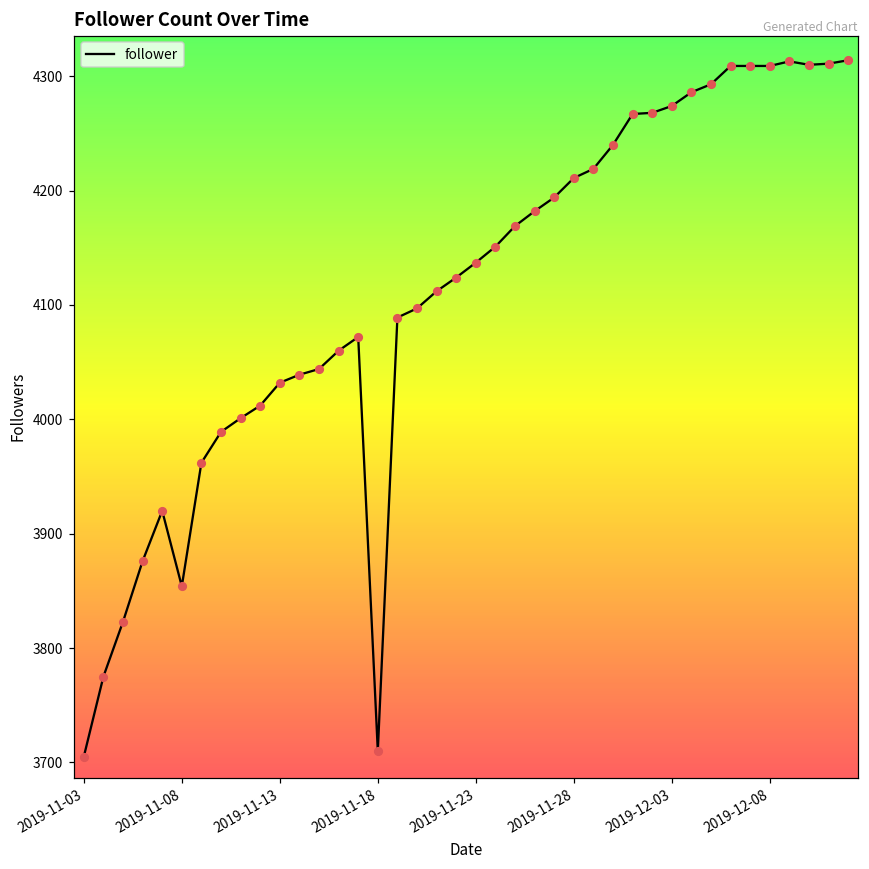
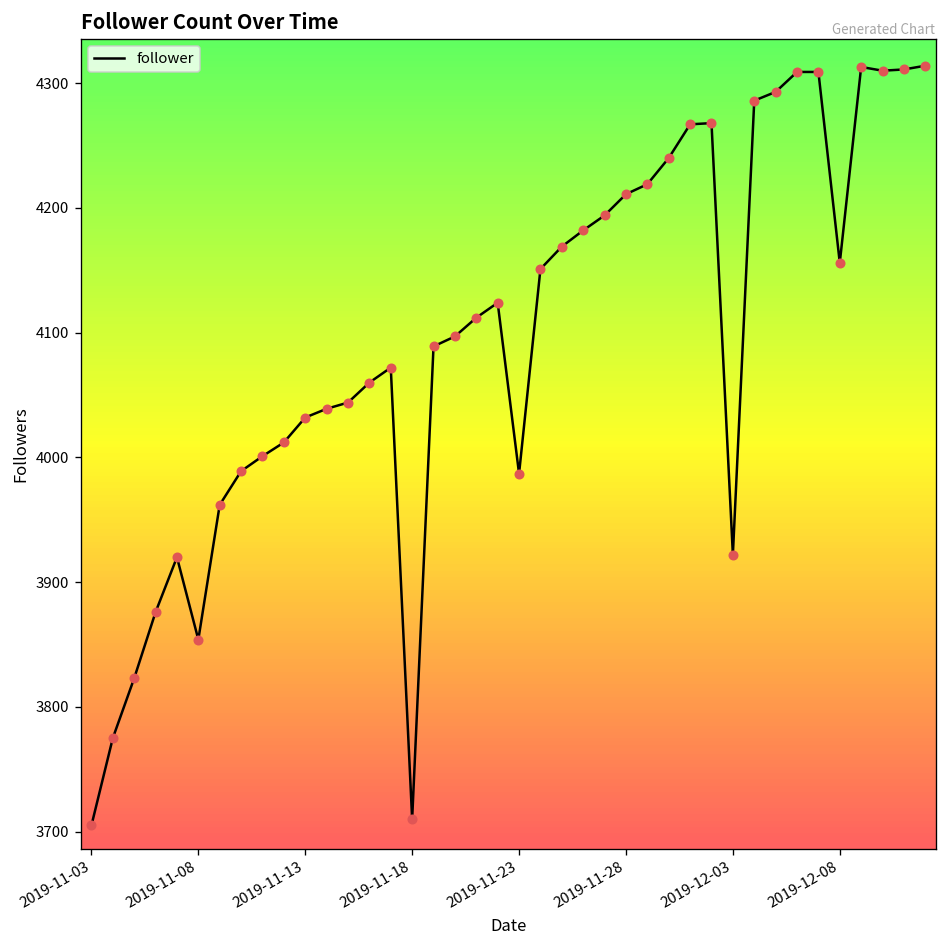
  {
    "2019-11-03": 3705,
    "2019-11-08": 3854,
    "2019-11-13": 4032,
    "2019-11-18": 3710,
-   "2019-11-23": 4137,
+   "2019-11-23": 3987,
    "2019-11-28": 4211,
-   "2019-12-03": 4274,
-   "2019-12-08": 4309
+   "2019-12-03": 3922,
+   "2019-12-08": 4156
  }
